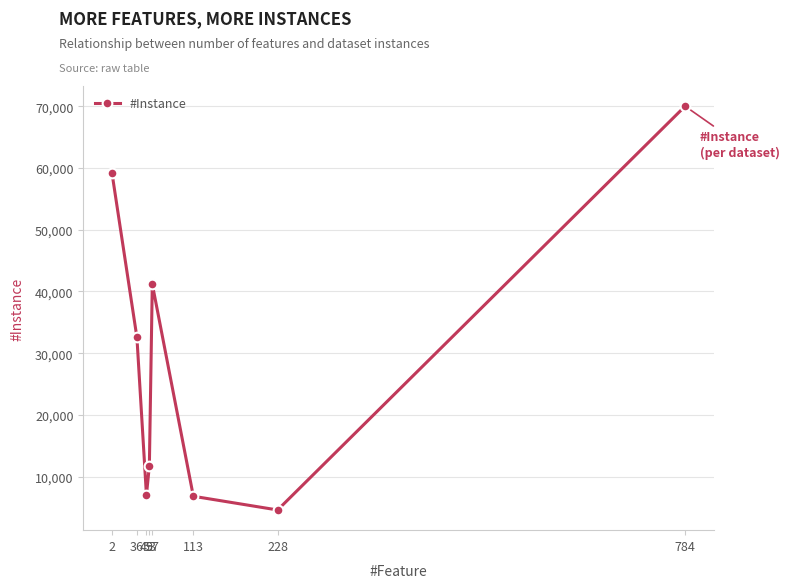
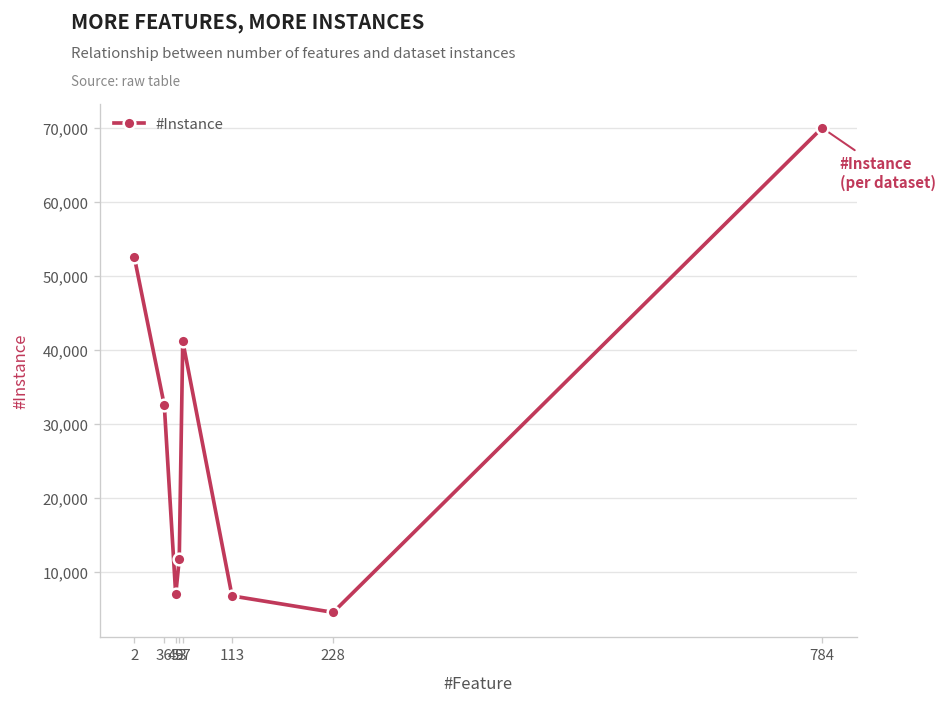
  {
-   "2": "59,000",
+   "2": "53,000",
    "113": "7,000",
    "228": "5,000",
    "784": "70,000"
  }
